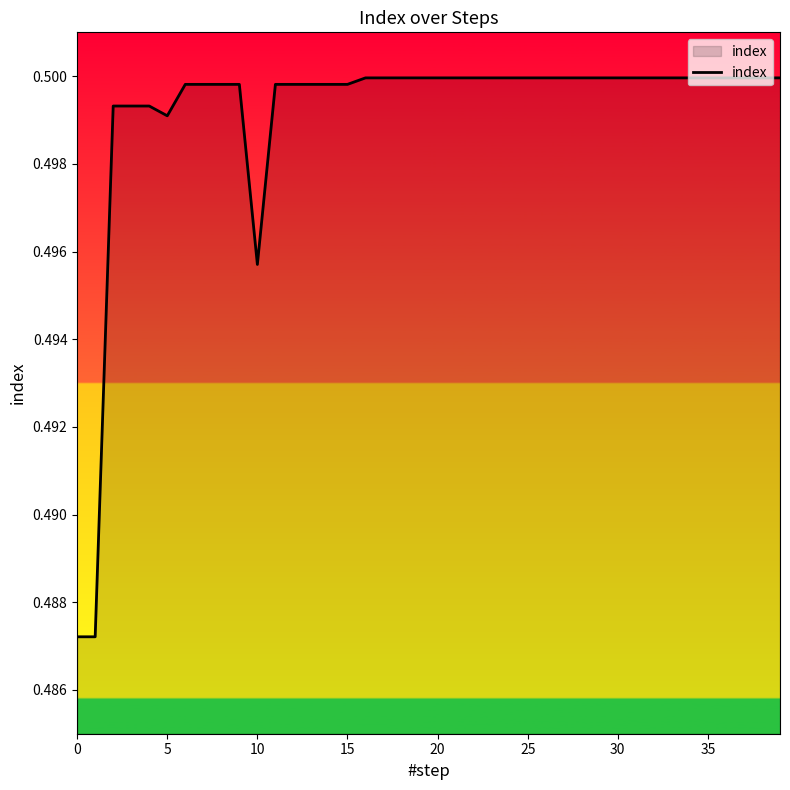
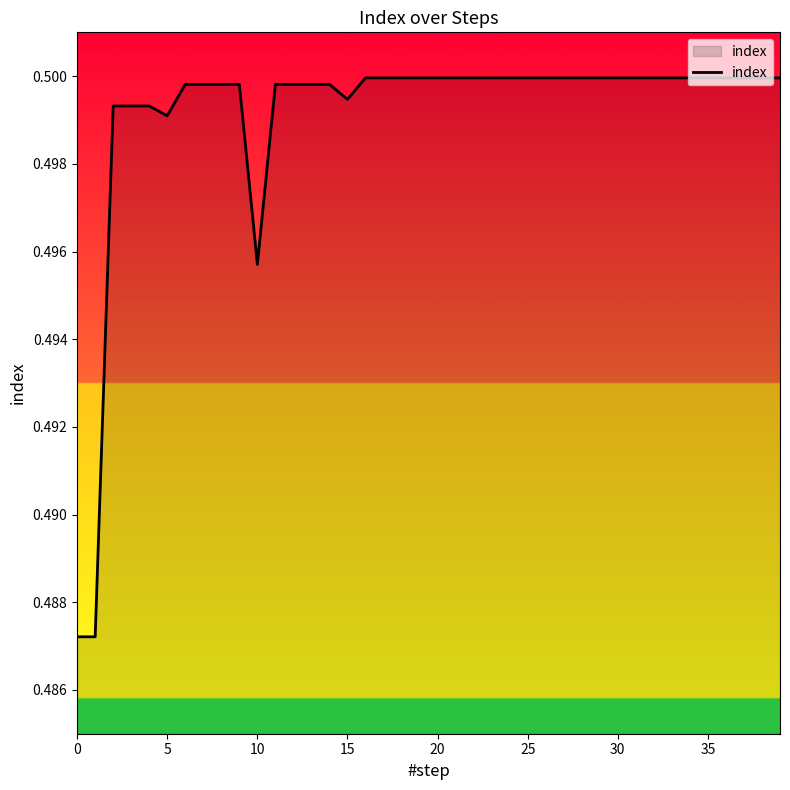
  {
    "0": 0.4872,
    "5": 0.4991,
    "10": 0.4957,
-   "15": 0.4998,
+   "15": 0.4995,
    "20": 0.5000,
    "25": 0.5000,
    "30": 0.5000
  }
